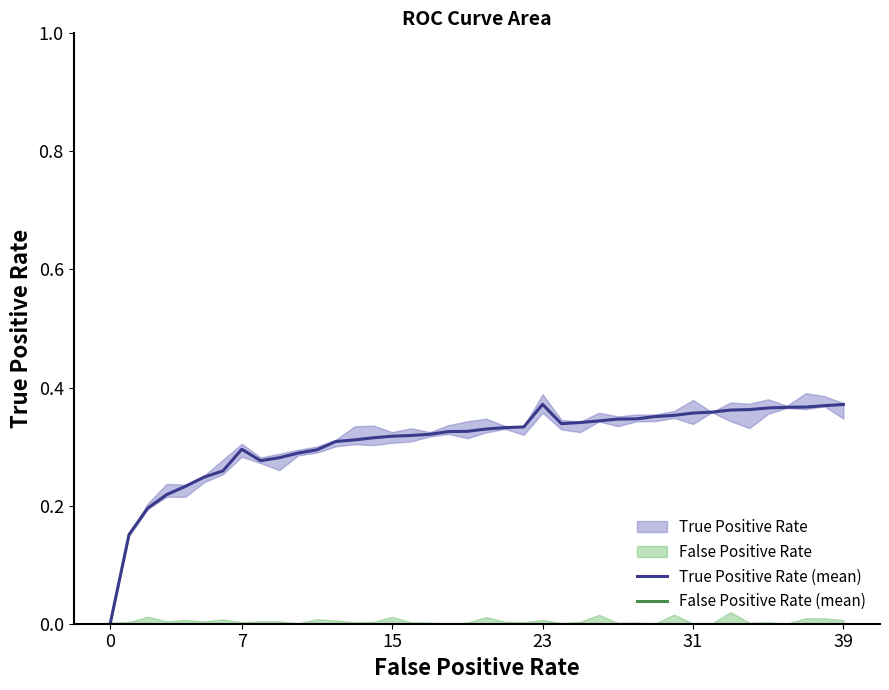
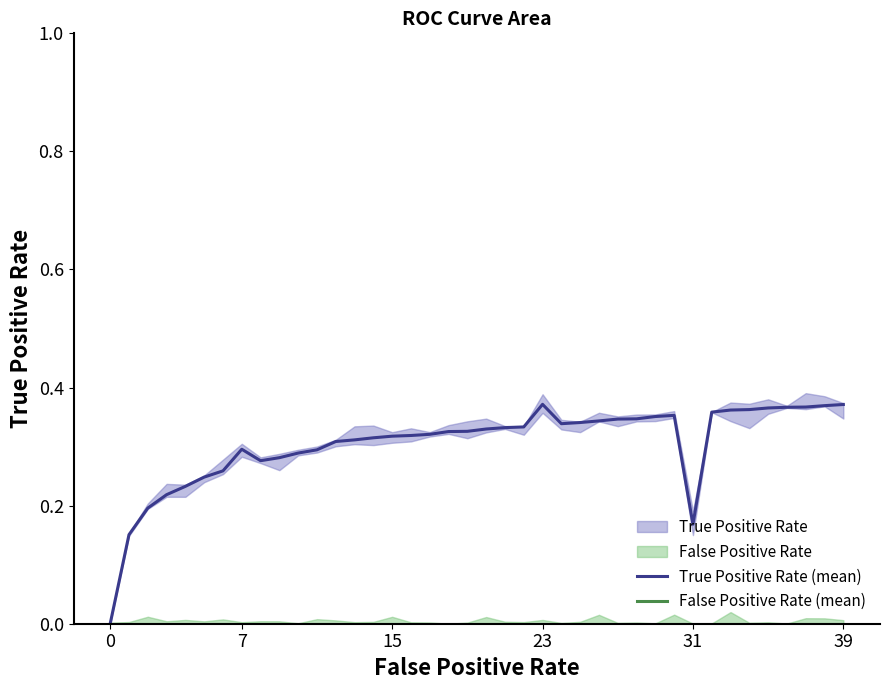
  {
    "True Positive Rate (mean)": {
      "7": 0.30,
      "15": 0.32,
      "23": 0.37,
-     "31": 0.36
+     "31": 0.17
    },
    "False Positive Rate (mean)": {
      "15": 0.00,
      "23": 0.00,
      "39": 0.00
    },
    "False Positive Rate": {
      "15": 0.01,
      "23": 0.01,
      "39": 0.01
    }
  }
